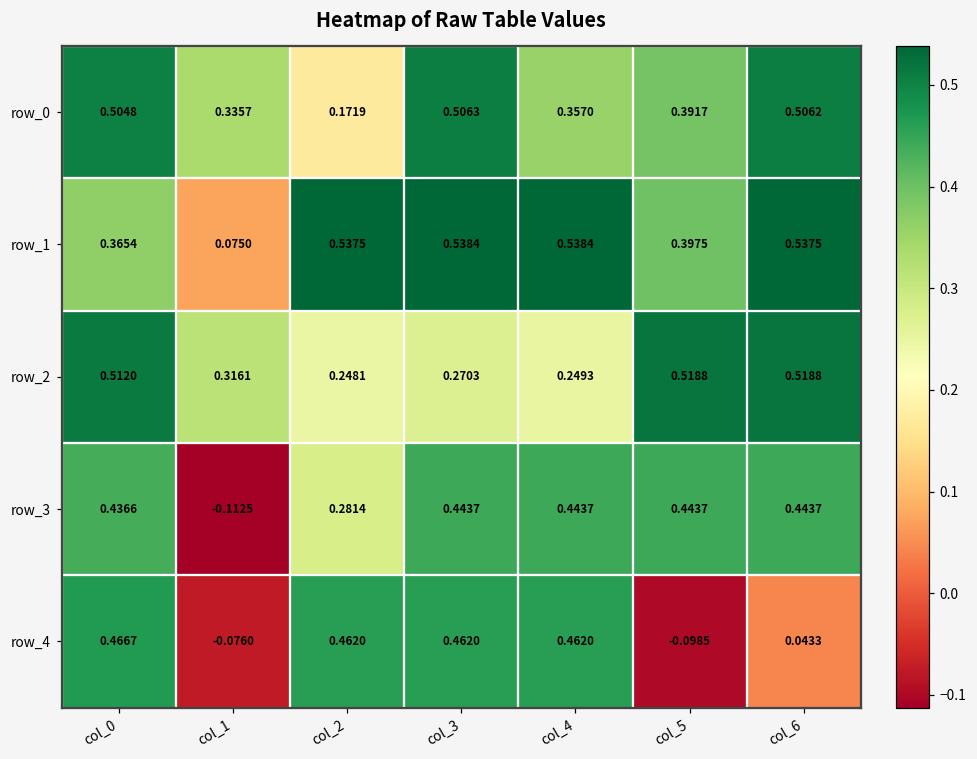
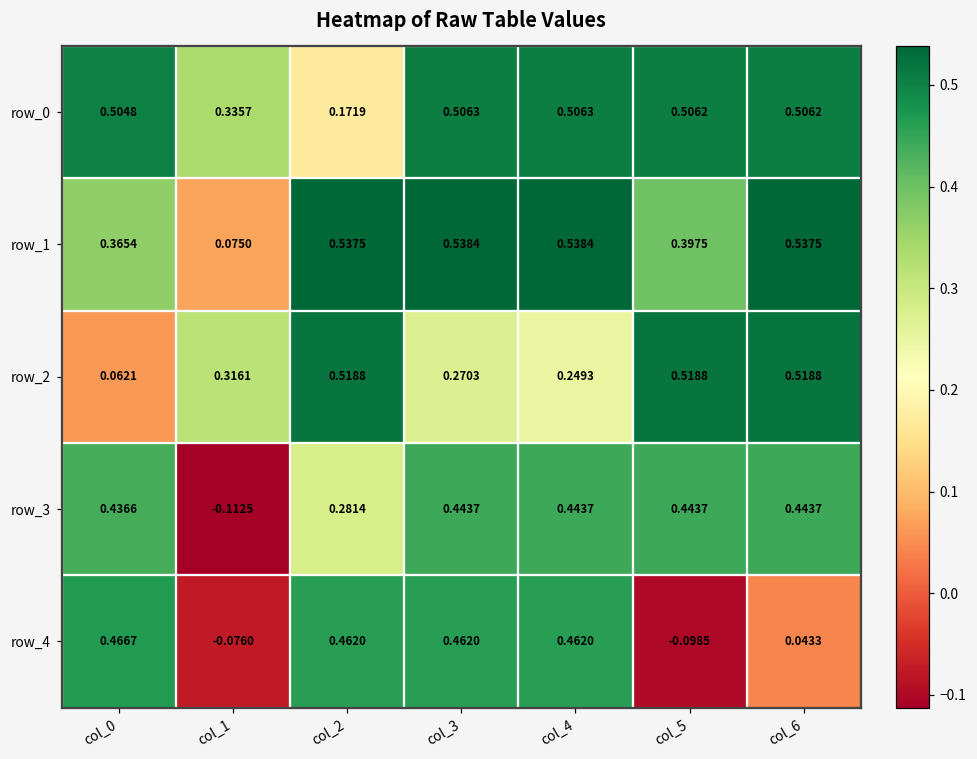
  {
    "row_0": {
      "col_0": 0.5048,
      "col_1": 0.3357,
      "col_2": 0.1719,
      "col_3": 0.5063,
-     "col_4": 0.3570,
-     "col_5": 0.3917,
+     "col_4": 0.5063,
+     "col_5": 0.5062,
      "col_6": 0.5062
    },
    "row_1": {
      "col_0": 0.3654,
      "col_1": 0.0750,
      "col_2": 0.5375,
      "col_3": 0.5384,
      "col_4": 0.5384,
      "col_5": 0.3975,
      "col_6": 0.5375
    },
    "row_2": {
-     "col_0": 0.5120,
+     "col_0": 0.0621,
      "col_1": 0.3161,
-     "col_2": 0.2481,
+     "col_2": 0.5188,
      "col_3": 0.2703,
      "col_4": 0.2493,
      "col_5": 0.5188,
      "col_6": 0.5188
    },
    "row_3": {
      "col_0": 0.4366,
      "col_1": -0.1125,
      "col_2": 0.2814,
      "col_3": 0.4437,
      "col_4": 0.4437,
      "col_5": 0.4437,
      "col_6": 0.4437
    },
    "row_4": {
      "col_0": 0.4667,
      "col_1": -0.0760,
      "col_2": 0.4620,
      "col_3": 0.4620,
      "col_4": 0.4620,
      "col_5": -0.0985,
      "col_6": 0.0433
    }
  }
